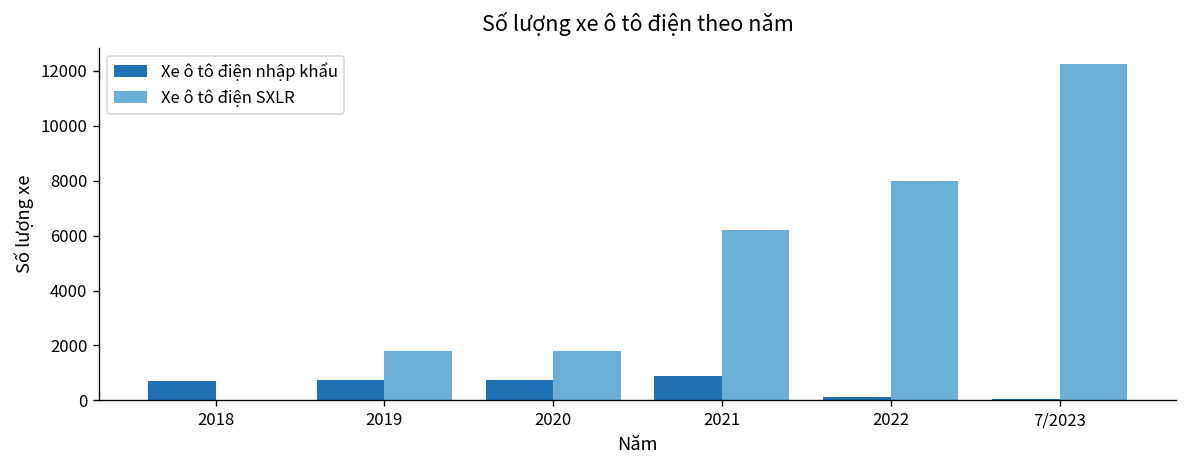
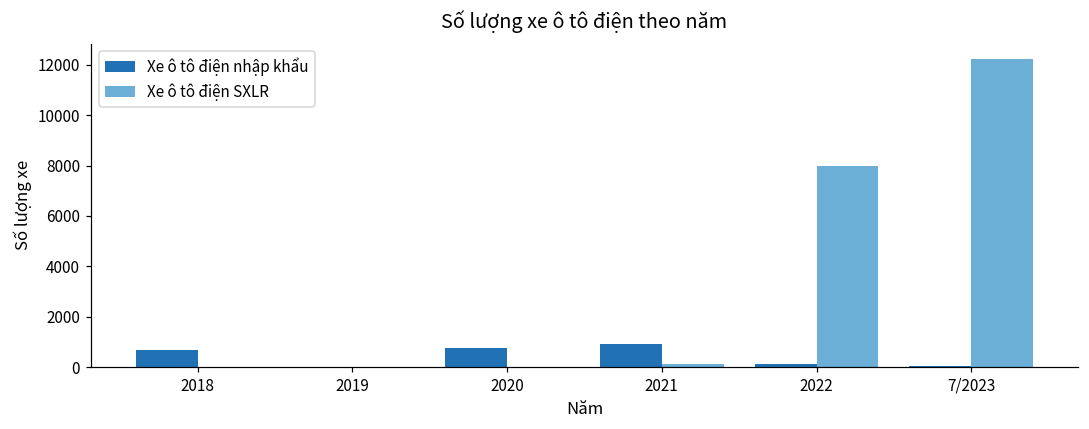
  {
    "Xe ô tô điện nhập khẩu": {
      "2018": 700,
-     "2019": 700,
+     "2019": 0,
      "2020": 800,
      "2021": 900,
      "2022": 100
    },
    "Xe ô tô điện SXLR": {
      "2018": 0,
-     "2019": 1800,
-     "2020": 1800,
-     "2021": 6200,
+     "2019": 0,
+     "2020": 0,
+     "2021": 100,
      "2022": 8000,
      "7/2023": 12200
    }
  }
